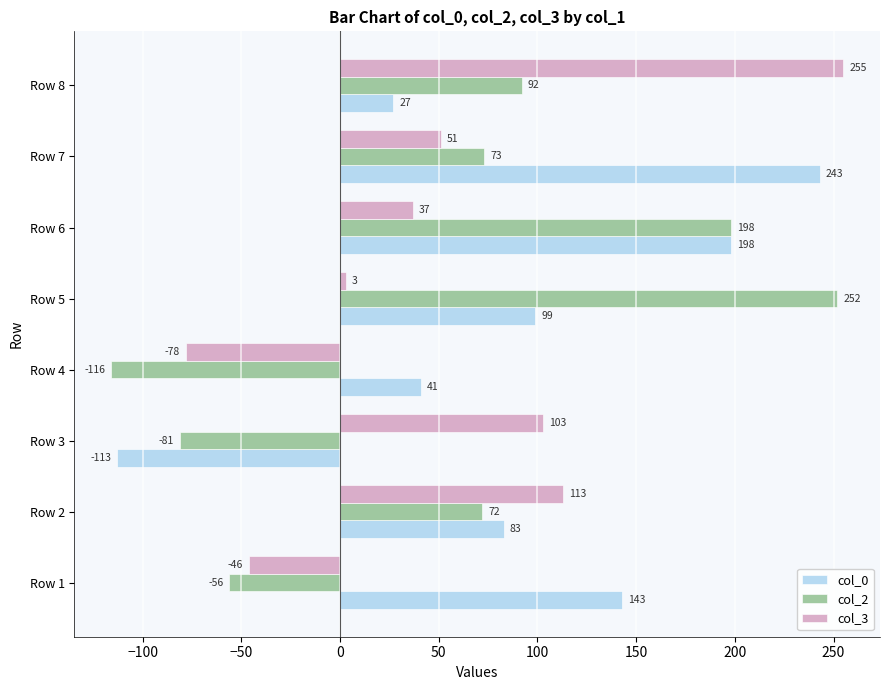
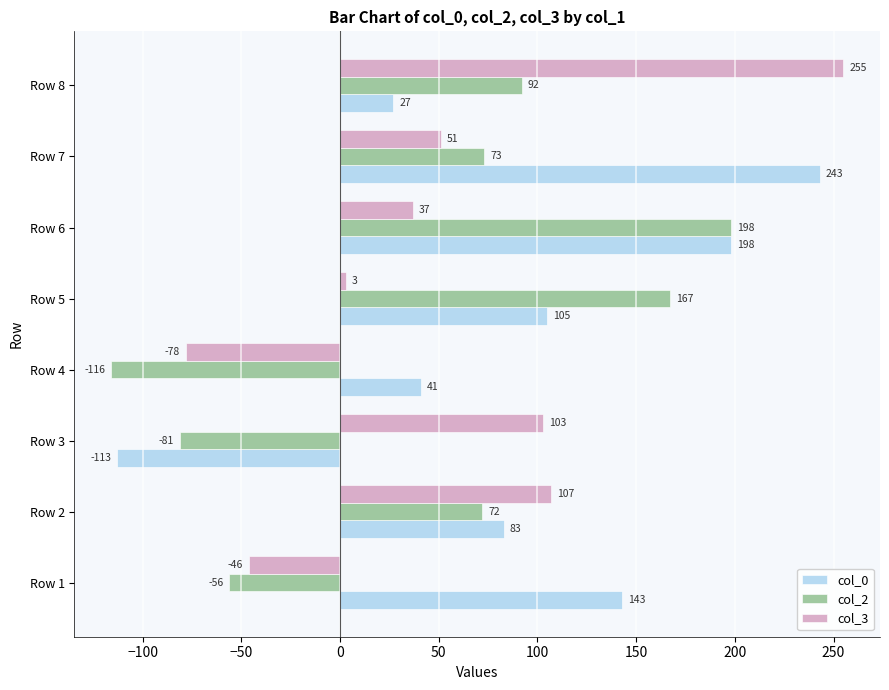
  {
    "col_0": {
      "Row 8": 27,
      "Row 7": 243,
      "Row 6": 198,
-     "Row 5": 99,
+     "Row 5": 105,
      "Row 4": 41,
      "Row 3": -113,
      "Row 2": 83,
      "Row 1": 143
    },
    "col_2": {
      "Row 8": 92,
      "Row 7": 73,
      "Row 6": 198,
-     "Row 5": 252,
+     "Row 5": 167,
      "Row 4": -116,
      "Row 3": -81,
      "Row 2": 72,
      "Row 1": -56
    },
    "col_3": {
      "Row 8": 255,
      "Row 7": 51,
      "Row 6": 37,
      "Row 5": 3,
      "Row 4": -78,
      "Row 3": 103,
-     "Row 2": 113,
+     "Row 2": 107,
      "Row 1": -46
    }
  }
